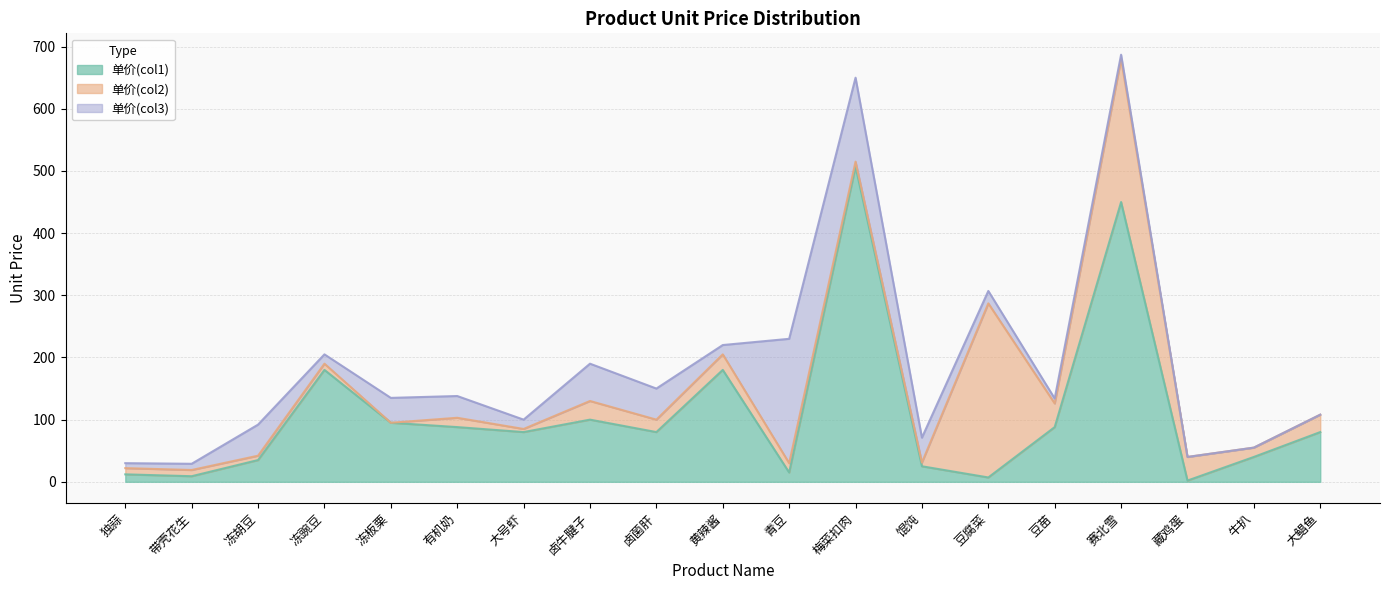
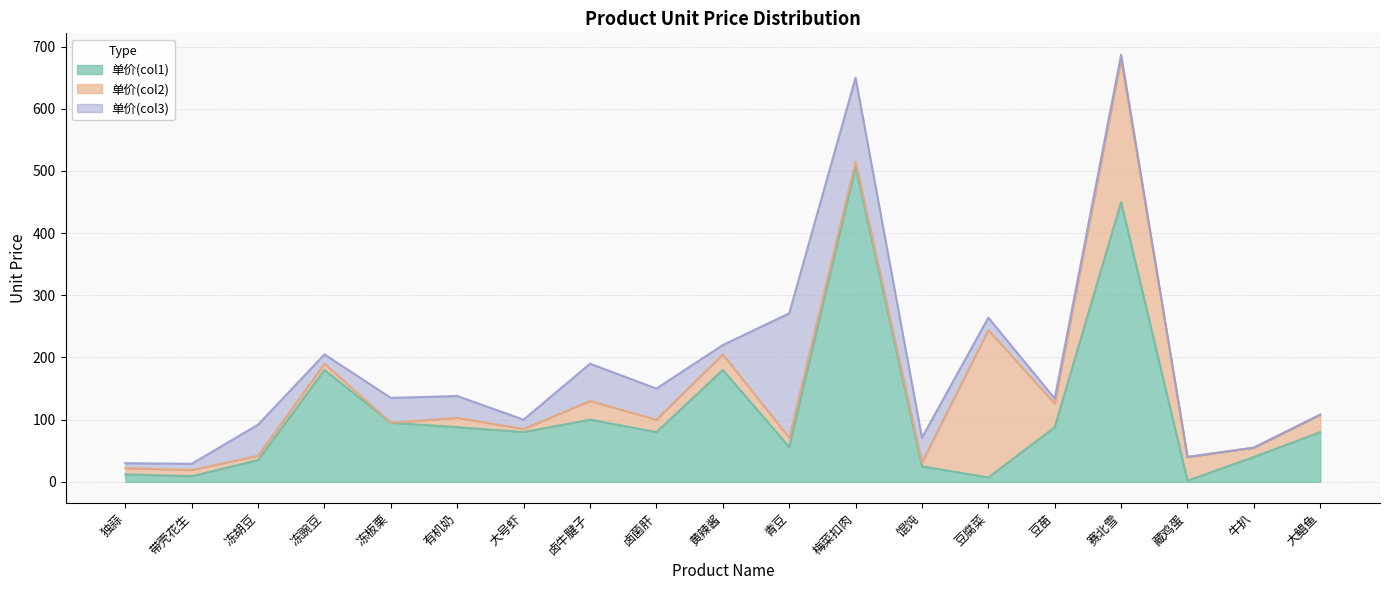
  {
    "单价(col1)": {
      "独蒜": 10,
      "带壳花生": 10,
      "冻胡豆": 40,
      "冻豌豆": 180,
      "有机奶": 90,
      "大号虾": 80,
      "卤牛腱子": 100,
      "卤菌肝": 80,
      "黄辣酱": 180,
-     "青豆": 20,
+     "青豆": 60,
      "梅菜扣肉": 510,
      "馄饨": 30,
      "豆腐菜": 10,
      "豆苗": 90,
      "赛北雪": 450,
      "藏鸡蛋": 0,
      "牛扒": 40,
      "大鲳鱼": 80
    },
    "单价(col2)": {
      "独蒜": 10,
      "带壳花生": 10,
      "冻胡豆": 10,
      "冻豌豆": 10,
      "有机奶": 20,
      "大号虾": 10,
      "卤牛腱子": 30,
      "卤菌肝": 20,
      "黄辣酱": 30,
      "青豆": 20,
      "梅菜扣肉": 10,
      "馄饨": 10,
-     "豆腐菜": 280,
+     "豆腐菜": 240,
      "豆苗": 40,
      "赛北雪": 230
    },
    "单价(col3)": {
      "独蒜": 10,
      "带壳花生": 10,
      "冻胡豆": 50,
      "冻豌豆": 20,
      "冻板栗": 40,
      "有机奶": 40,
      "大号虾": 20,
      "卤牛腱子": 60,
      "卤菌肝": 50,
      "黄辣酱": 20,
      "青豆": 200,
      "梅菜扣肉": 140,
      "馄饨": 40,
      "豆腐菜": 20,
      "豆苗": 10,
      "赛北雪": 10
    }
  }
